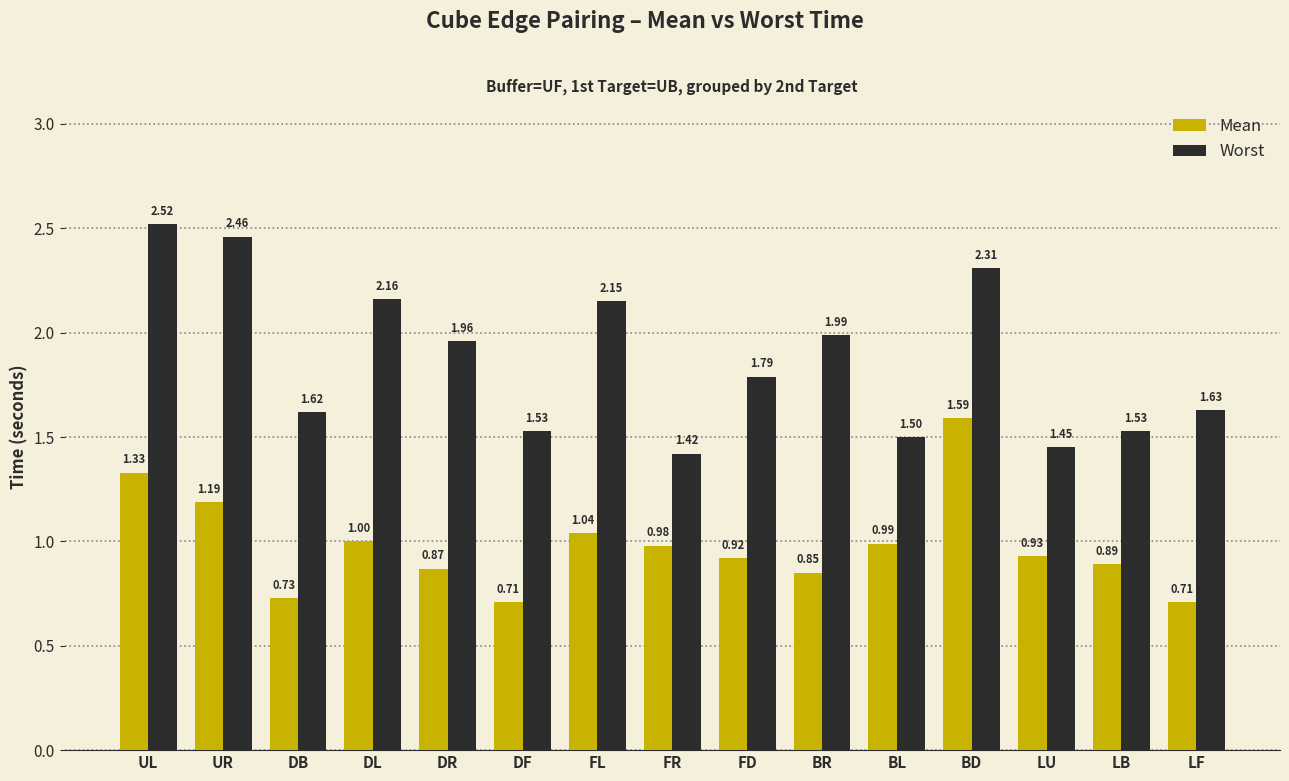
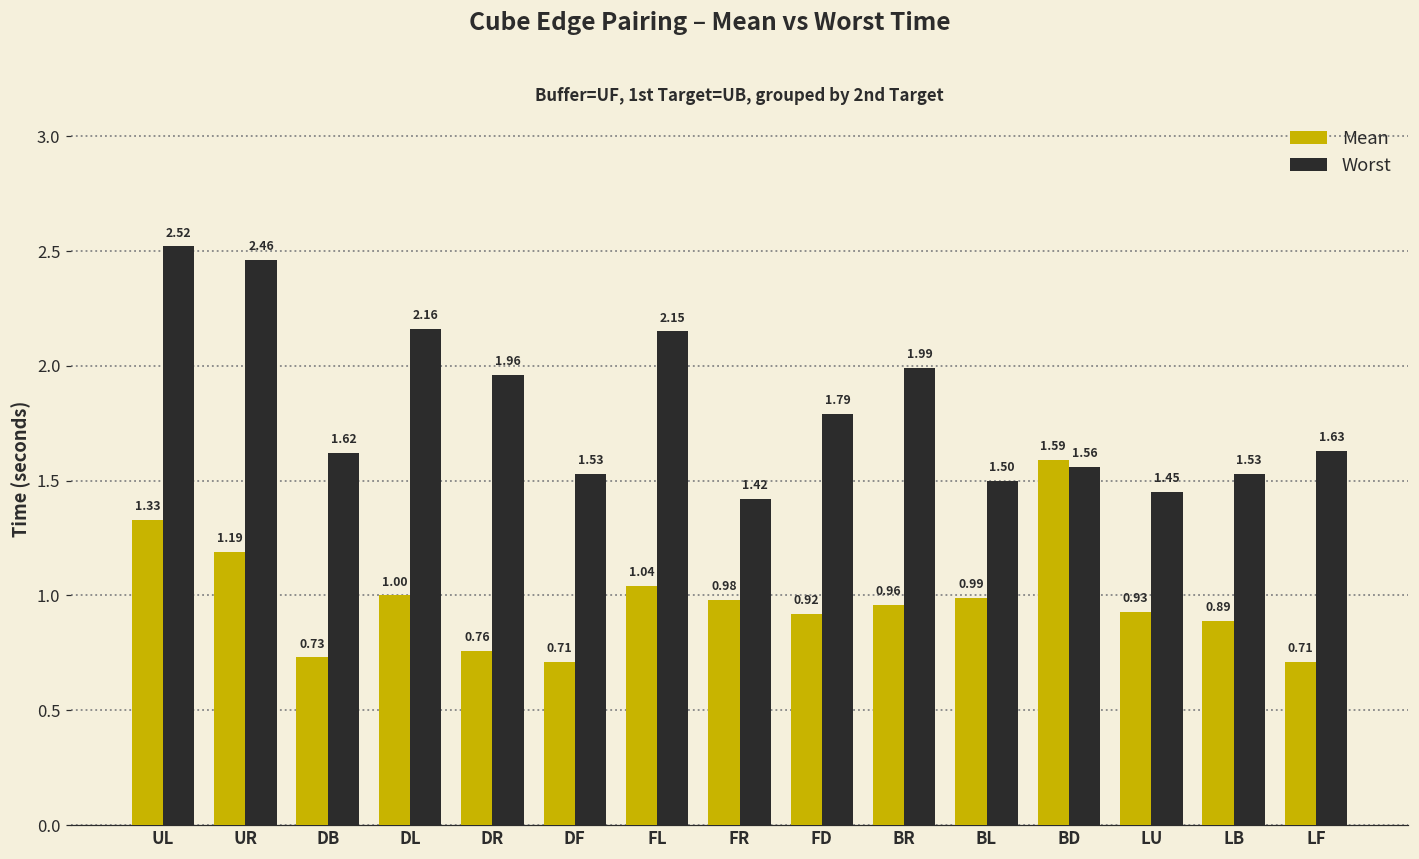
  {
    "Mean": {
      "UL": 1.33,
      "UR": 1.19,
      "DB": 0.73,
      "DL": 1.00,
-     "DR": 0.87,
+     "DR": 0.76,
      "DF": 0.71,
      "FL": 1.04,
      "FR": 0.98,
      "FD": 0.92,
-     "BR": 0.85,
+     "BR": 0.96,
      "BL": 0.99,
      "BD": 1.59,
      "LU": 0.93,
      "LB": 0.89,
      "LF": 0.71
    },
    "Worst": {
      "UL": 2.52,
      "UR": 2.46,
      "DB": 1.62,
      "DL": 2.16,
      "DR": 1.96,
      "DF": 1.53,
      "FL": 2.15,
      "FR": 1.42,
      "FD": 1.79,
      "BR": 1.99,
      "BL": 1.50,
-     "BD": 2.31,
+     "BD": 1.56,
      "LU": 1.45,
      "LB": 1.53,
      "LF": 1.63
    }
  }
